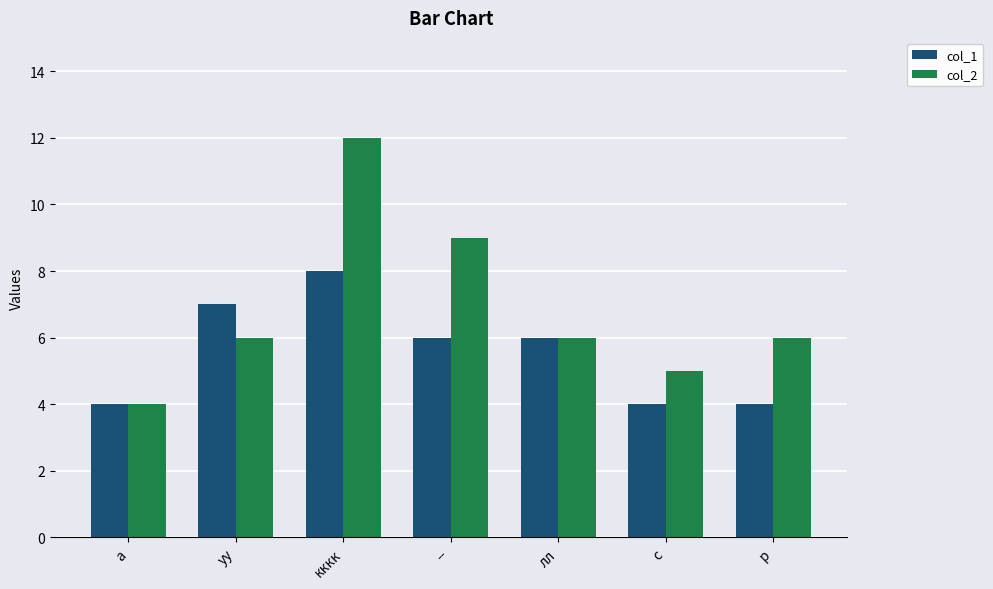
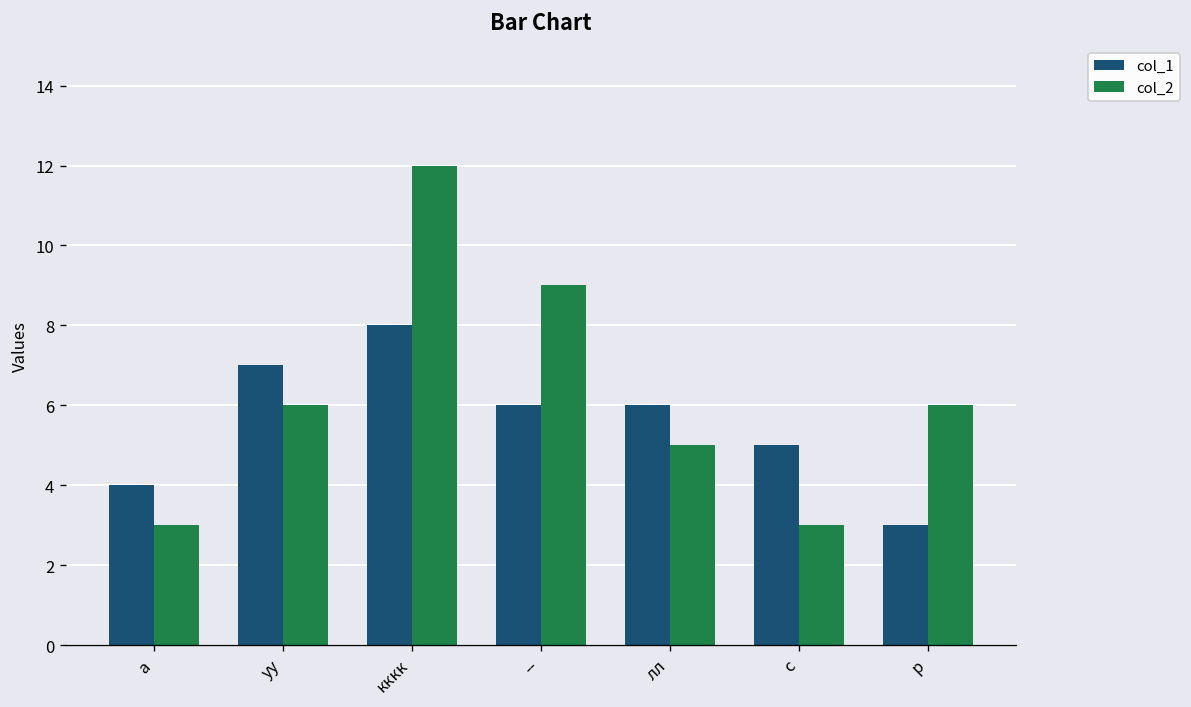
  {
    "col_1": {
      "а": 4,
      "уу": 7,
      "кккк": 8,
      "--": 6,
      "лл": 6,
-     "с": 4,
-     "р": 4
+     "с": 5,
+     "р": 3
    },
    "col_2": {
-     "а": 4,
+     "а": 3,
      "уу": 6,
      "кккк": 12,
      "--": 9,
-     "лл": 6,
-     "с": 5,
+     "лл": 5,
+     "с": 3,
      "р": 6
    }
  }
